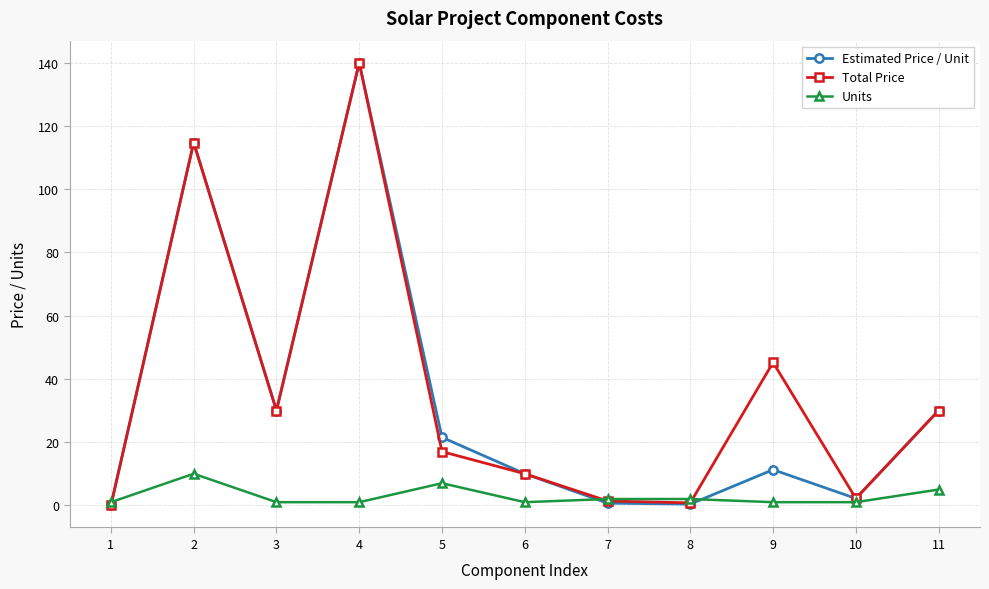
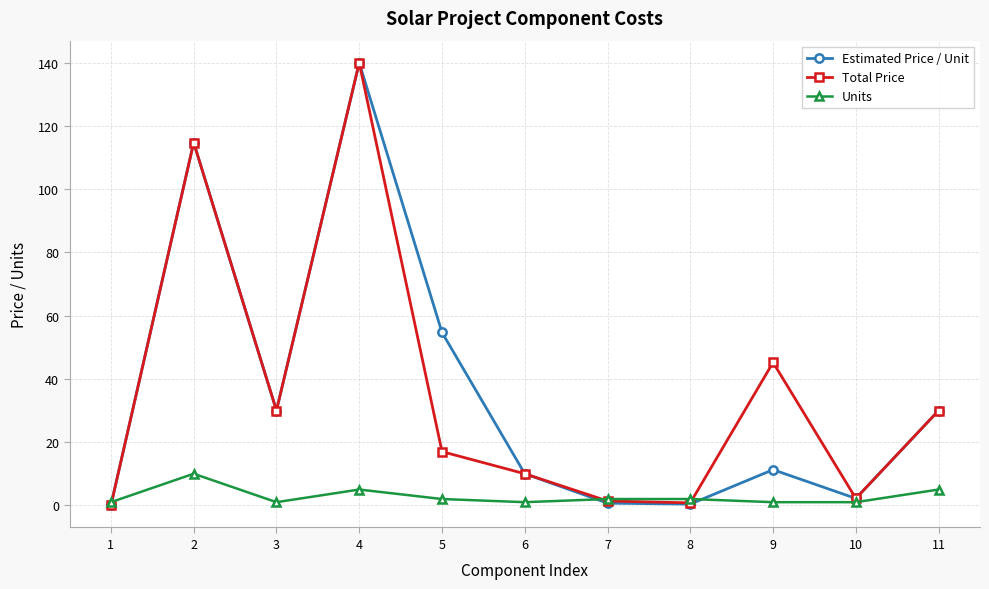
  {
    "Estimated Price / Unit": {
-     "5": 22,
+     "5": 55,
      "9": 11
    },
    "Total Price": {
      "5": 17,
      "9": 45
    },
    "Units": {
      "1": 1,
      "2": 10,
      "3": 1,
-     "4": 1,
-     "5": 7,
+     "4": 5,
+     "5": 2,
      "6": 1,
      "8": 2,
      "9": 1,
      "10": 1,
      "11": 5
    }
  }
